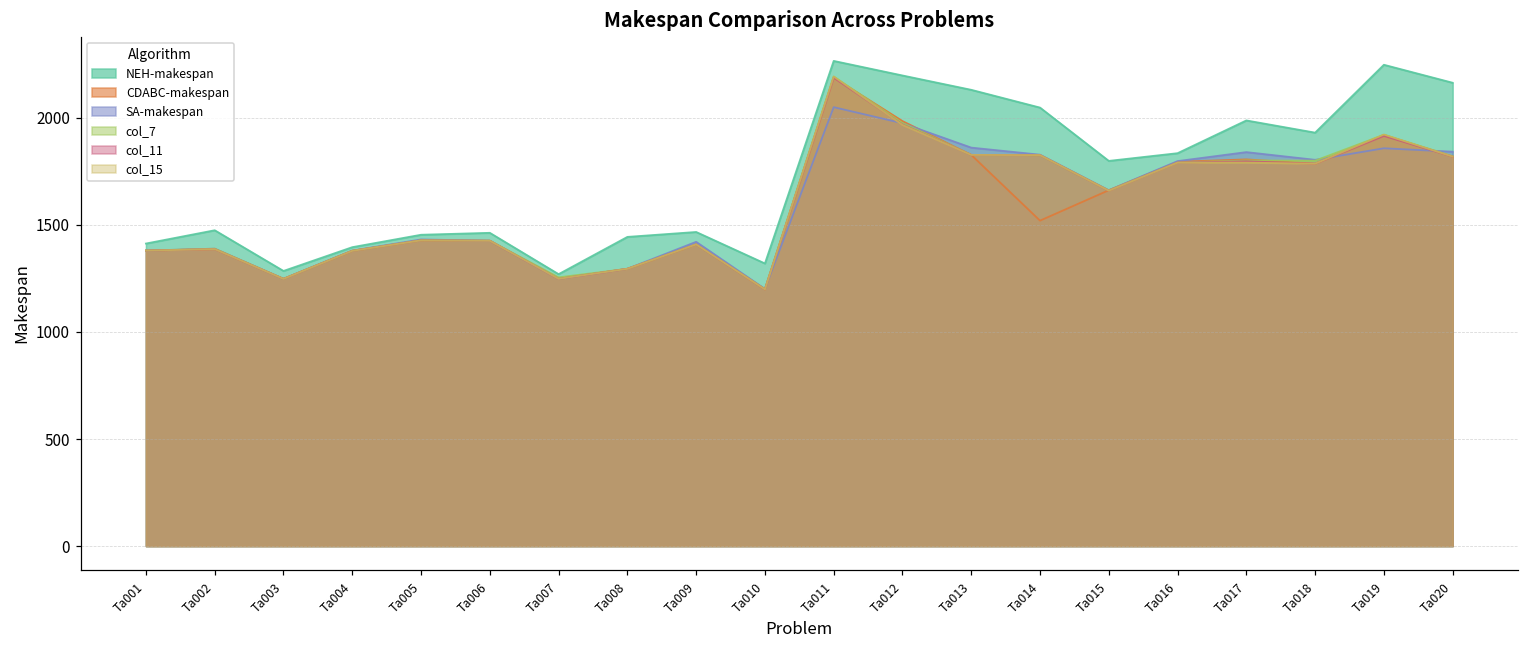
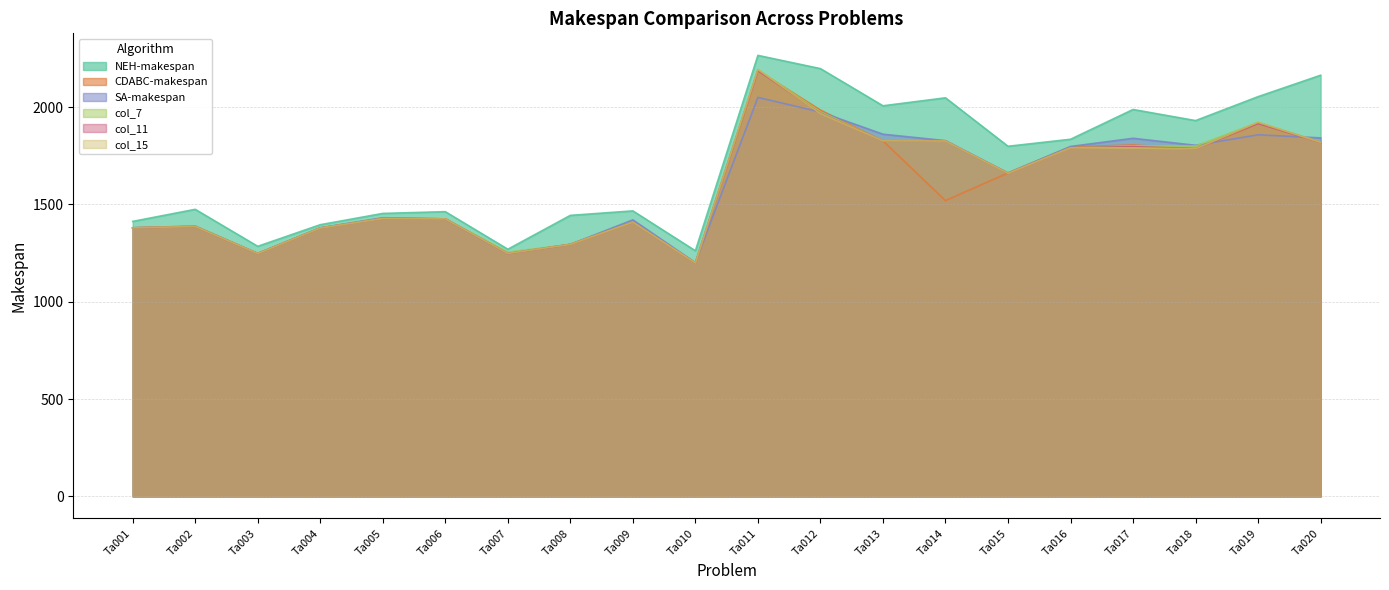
  {
    "NEH-makespan": {
      "Ta001": 1410,
      "Ta002": 1480,
      "Ta003": 1290,
      "Ta004": 1400,
      "Ta005": 1450,
      "Ta006": 1460,
      "Ta007": 1270,
      "Ta008": 1440,
      "Ta009": 1470,
-     "Ta010": 1320,
+     "Ta010": 1260,
      "Ta011": 2270,
      "Ta012": 2200,
-     "Ta013": 2130,
+     "Ta013": 2010,
      "Ta014": 2050,
      "Ta015": 1800,
      "Ta016": 1840,
      "Ta017": 1990,
      "Ta018": 1930,
-     "Ta019": 2250,
+     "Ta019": 2050,
      "Ta020": 2160
    },
    "CDABC-makespan": {
      "Ta014": 1520
    },
    "SA-makespan": {
      "Ta011": 2050,
      "Ta013": 1860,
      "Ta017": 1840,
      "Ta019": 1860,
      "Ta020": 1840
    }
  }
